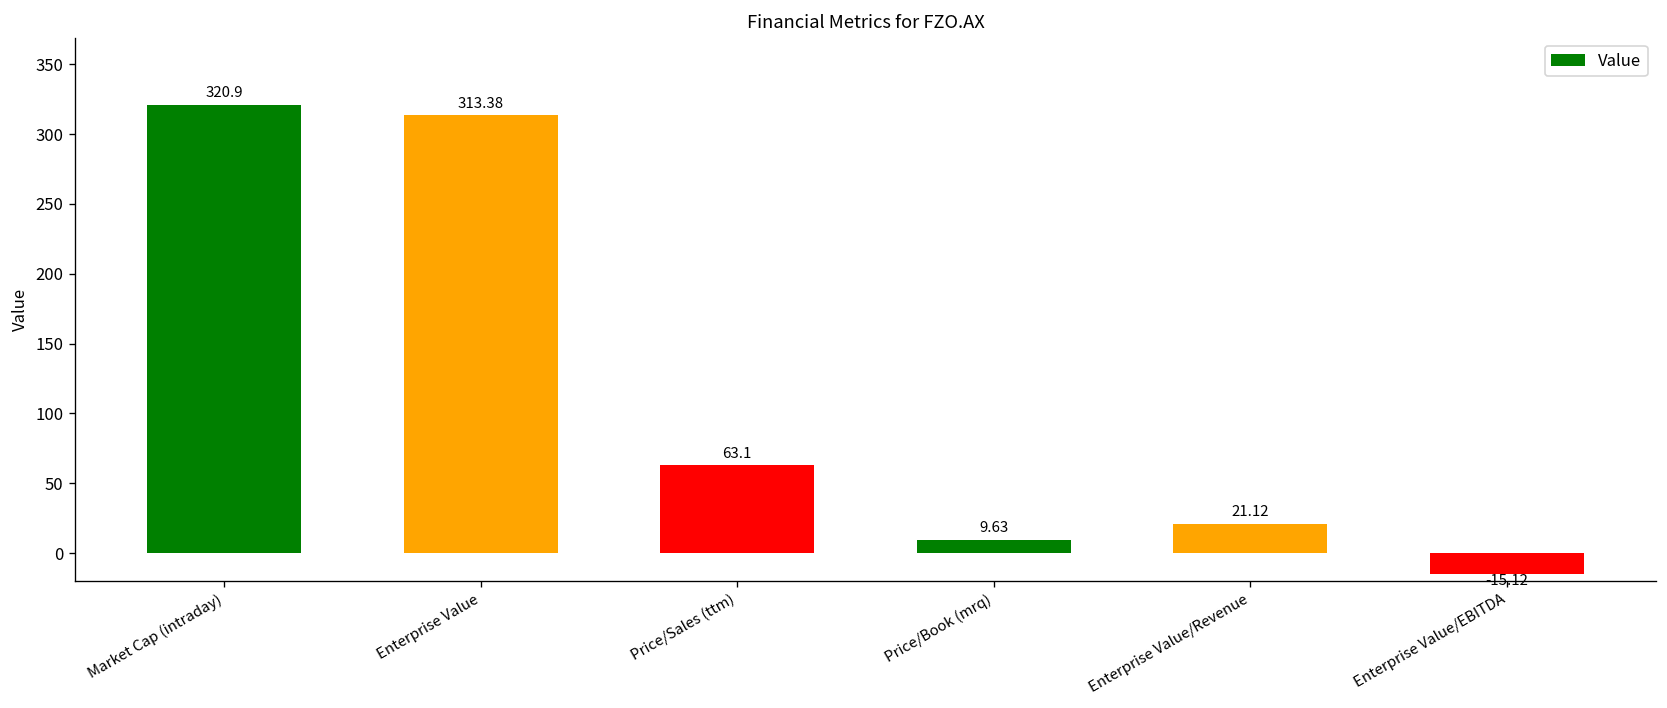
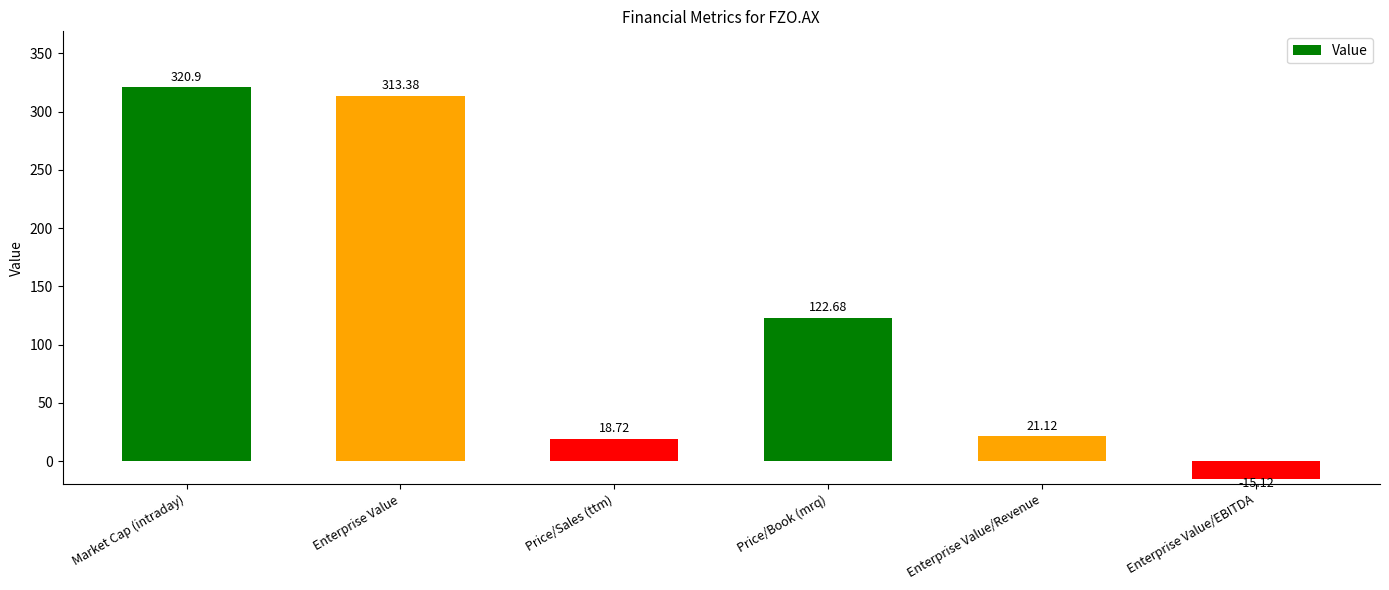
  {
    "Market Cap (intraday)": 320.9,
    "Enterprise Value": 313.38,
-   "Price/Sales (ttm)": 63.1,
-   "Price/Book (mrq)": 9.63,
+   "Price/Sales (ttm)": 18.72,
+   "Price/Book (mrq)": 122.68,
    "Enterprise Value/Revenue": 21.12,
    "Enterprise Value/EBITDA": -15.12
  }
